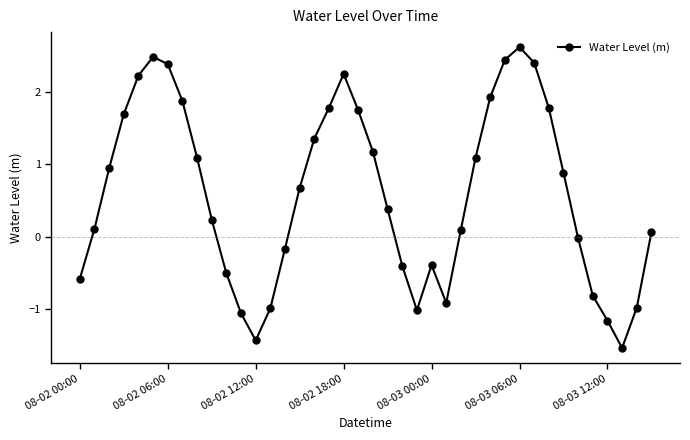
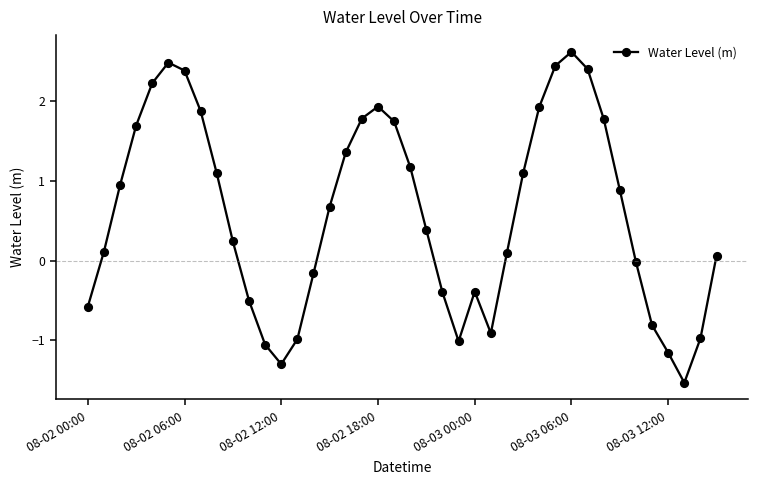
  {
    "08-02 00:00": -0.6,
    "08-02 06:00": 2.4,
-   "08-02 12:00": -1.4,
-   "08-02 18:00": 2.2,
+   "08-02 12:00": -1.3,
+   "08-02 18:00": 1.9,
    "08-03 00:00": -0.4,
    "08-03 06:00": 2.6,
    "08-03 12:00": -1.2
  }
